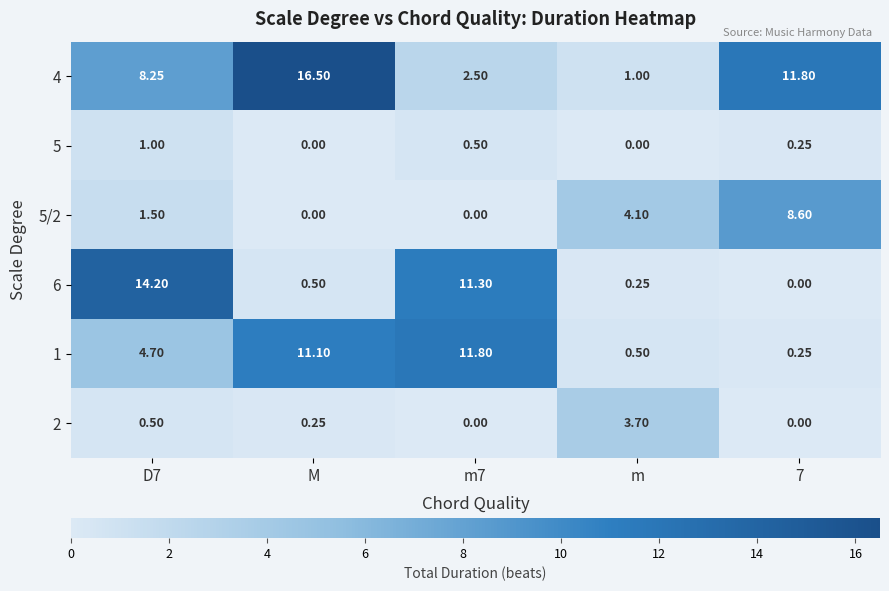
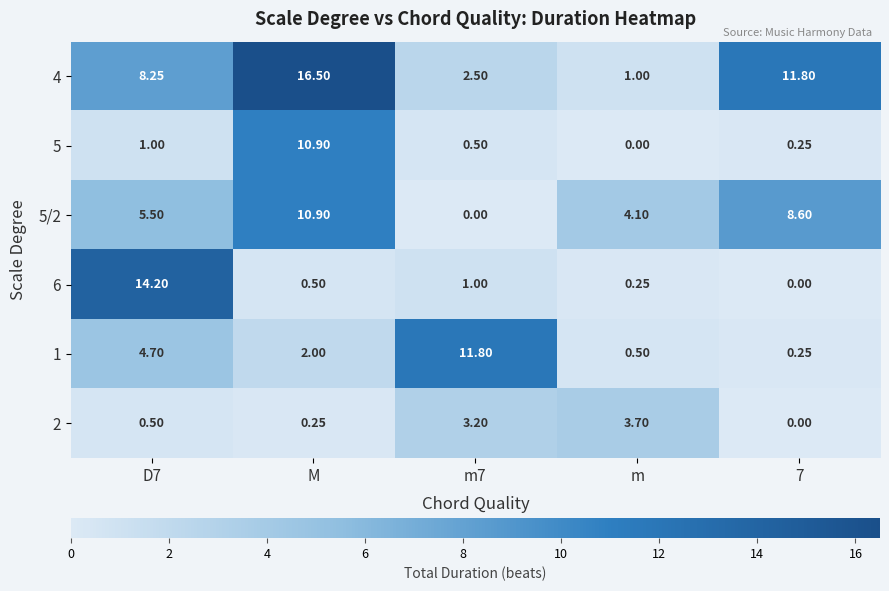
  {
    "4": {
      "D7": 8.25,
      "M": 16.50,
      "m7": 2.50,
      "m": 1.00,
      "7": 11.80
    },
    "5": {
      "D7": 1.00,
-     "M": 0.00,
+     "M": 10.90,
      "m7": 0.50,
      "m": 0.00,
      "7": 0.25
    },
    "5/2": {
-     "D7": 1.50,
-     "M": 0.00,
+     "D7": 5.50,
+     "M": 10.90,
      "m7": 0.00,
      "m": 4.10,
      "7": 8.60
    },
    "6": {
      "D7": 14.20,
      "M": 0.50,
-     "m7": 11.30,
+     "m7": 1.00,
      "m": 0.25,
      "7": 0.00
    },
    "1": {
      "D7": 4.70,
-     "M": 11.10,
+     "M": 2.00,
      "m7": 11.80,
      "m": 0.50,
      "7": 0.25
    },
    "2": {
      "D7": 0.50,
      "M": 0.25,
-     "m7": 0.00,
+     "m7": 3.20,
      "m": 3.70,
      "7": 0.00
    }
  }
